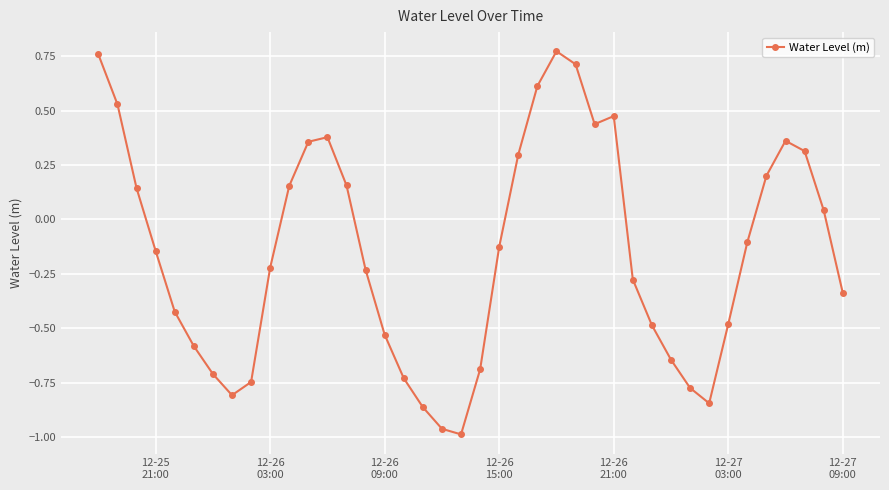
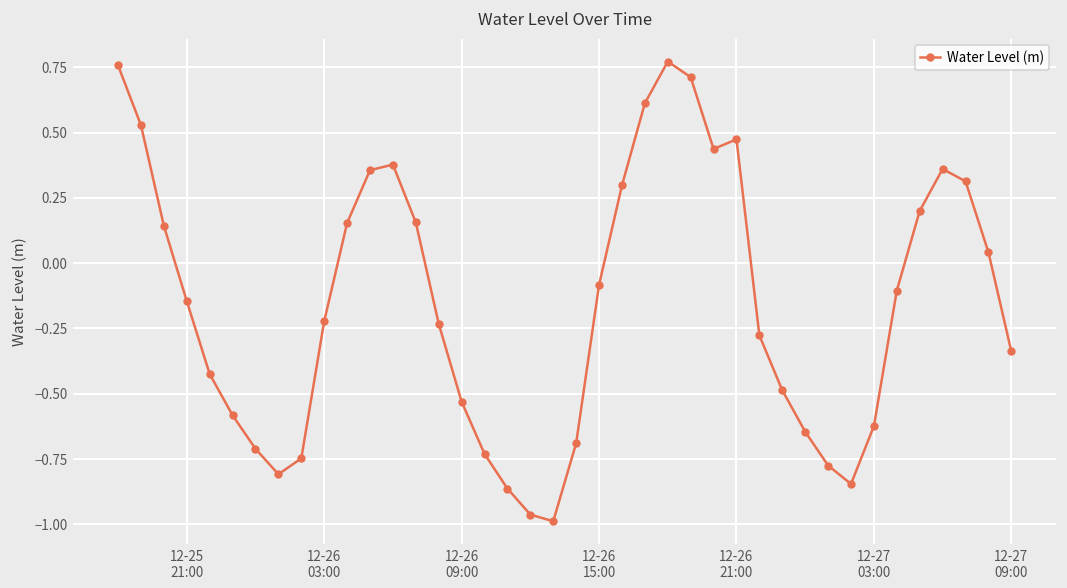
  {
    "12-25 21:00": -0.15,
    "12-26 03:00": -0.22,
    "12-26 09:00": -0.53,
-   "12-26 15:00": -0.13,
+   "12-26 15:00": -0.08,
    "12-26 21:00": 0.47,
-   "12-27 03:00": -0.48,
+   "12-27 03:00": -0.62,
    "12-27 09:00": -0.34
  }
